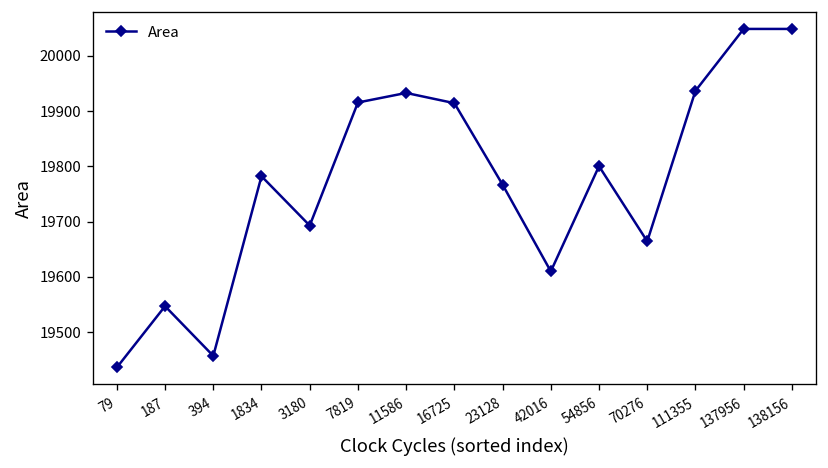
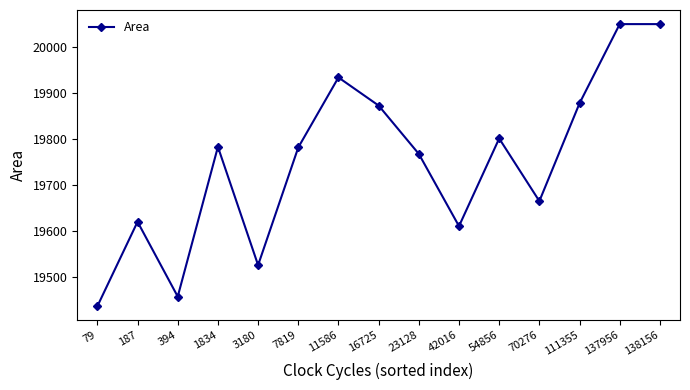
  {
    "79": 19440,
-   "187": 19550,
+   "187": 19620,
    "394": 19460,
    "1834": 19780,
-   "3180": 19690,
-   "7819": 19920,
+   "3180": 19530,
+   "7819": 19780,
    "11586": 19930,
-   "16725": 19910,
+   "16725": 19870,
    "23128": 19770,
    "42016": 19610,
    "54856": 19800,
    "70276": 19660,
-   "111355": 19940,
+   "111355": 19880,
    "137956": 20050,
    "138156": 20050
  }
